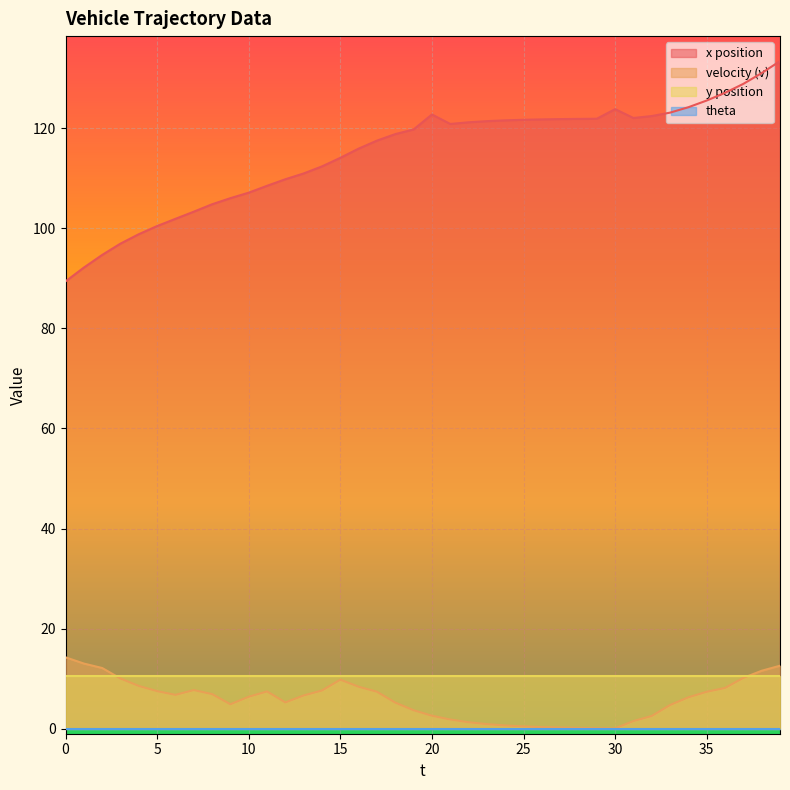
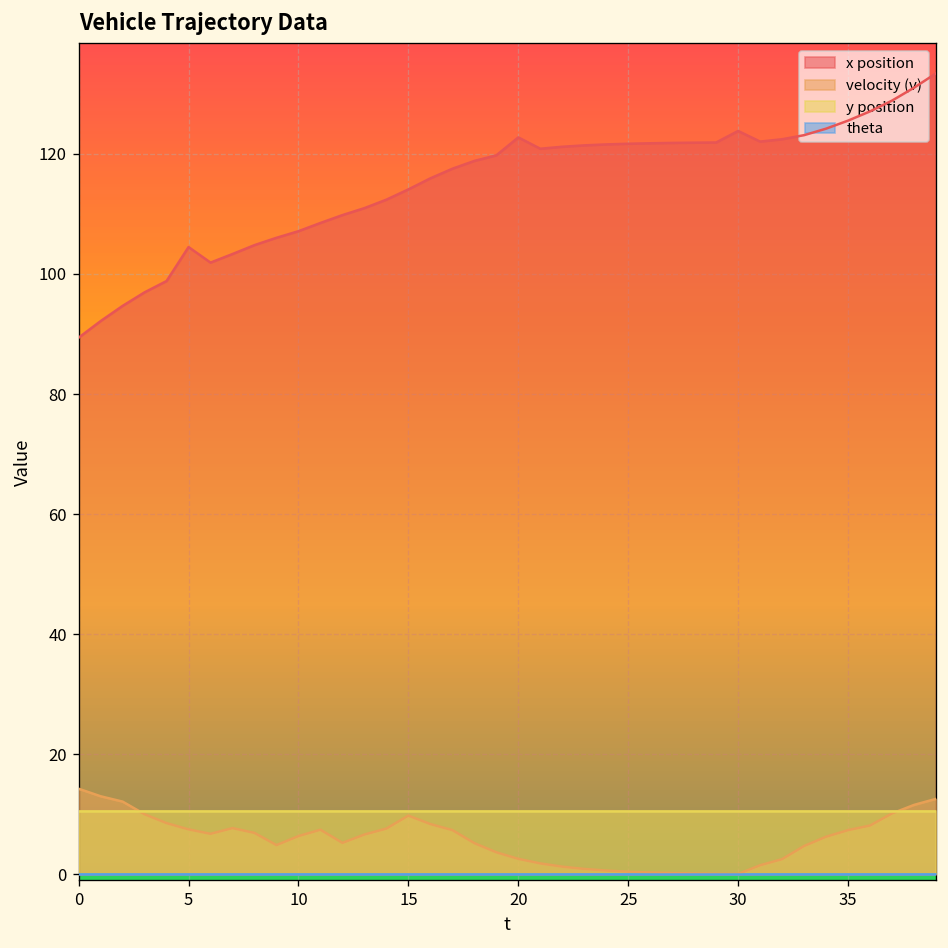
  {
    "x position": {
      "0": 89,
-     "5": 100,
+     "5": 104,
      "10": 107,
      "15": 114,
      "20": 123,
      "25": 122,
      "30": 124
    },
    "theta": {
      "0": 0,
      "5": 0,
      "10": 0,
      "15": 0,
      "20": 0,
      "35": 0
    }
  }
